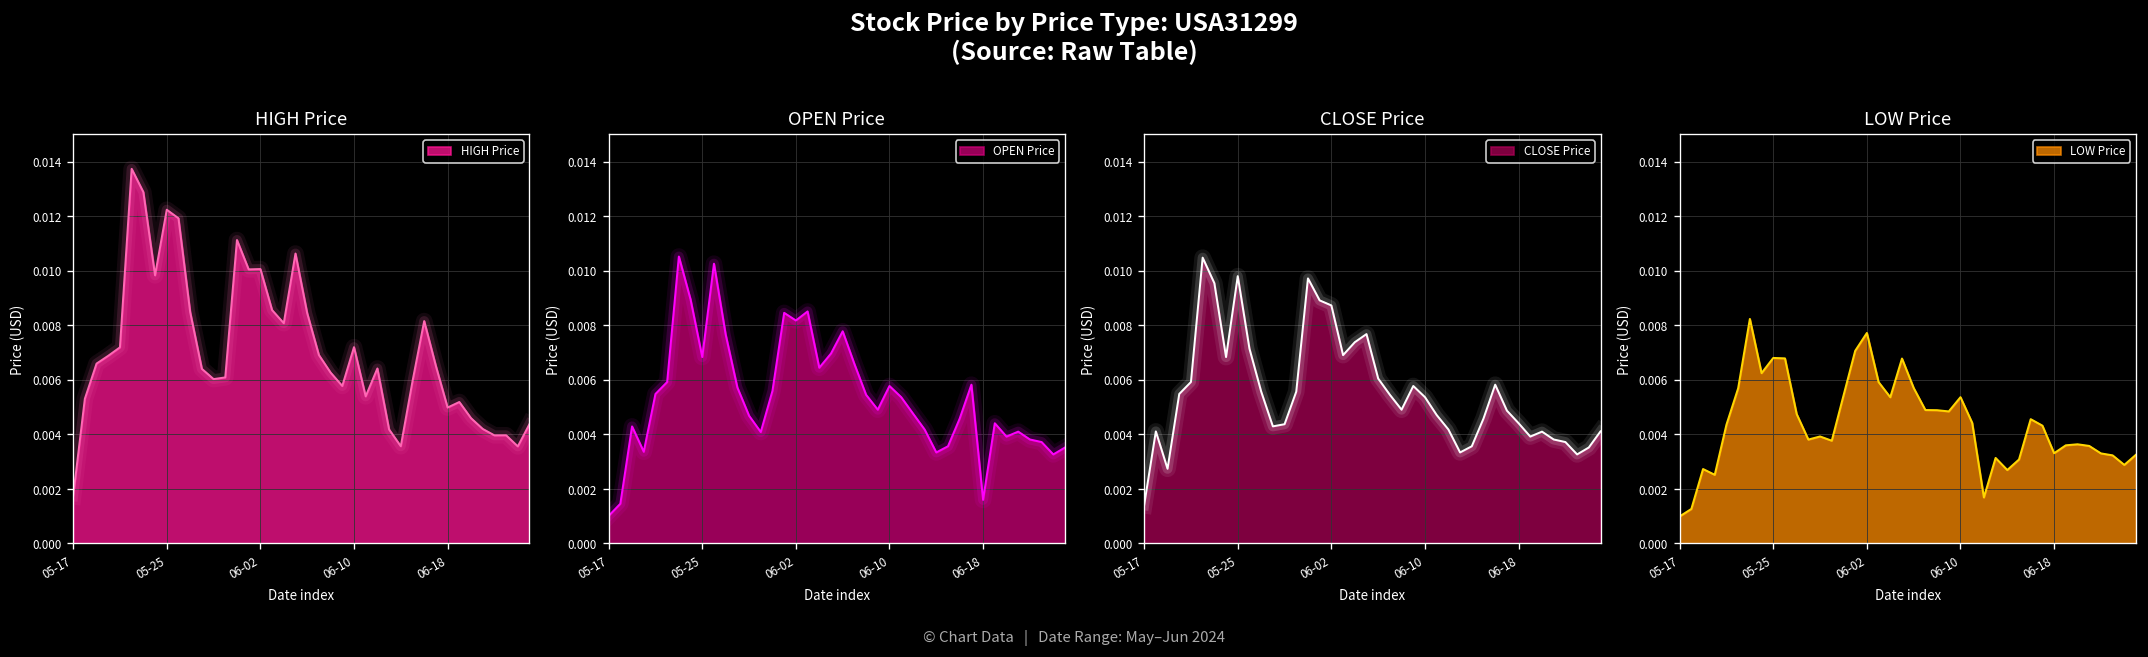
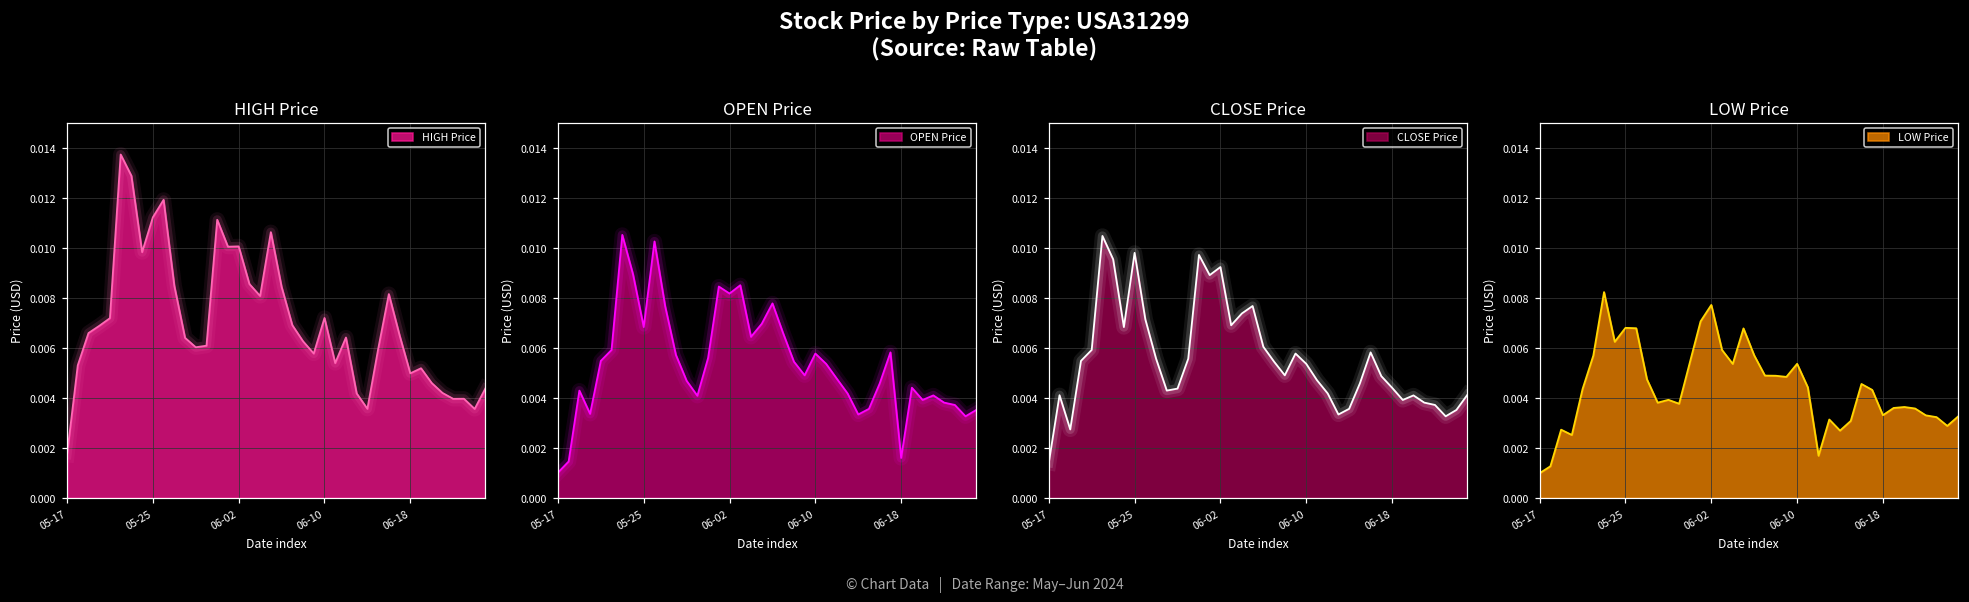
  {
    "HIGH Price": {
      "05-17": 0.0017,
-     "05-25": 0.0122,
+     "05-25": 0.0112,
      "06-02": 0.0101,
      "06-10": 0.0072,
      "06-18": 0.0050
    },
    "OPEN Price": {
      "05-17": 0.0010,
      "05-25": 0.0068,
      "06-02": 0.0082,
      "06-10": 0.0058,
      "06-18": 0.0016
    },
    "CLOSE Price": {
      "05-17": 0.0014,
      "05-25": 0.0098,
-     "06-02": 0.0087,
+     "06-02": 0.0092,
      "06-10": 0.0054,
      "06-18": 0.0044
    },
    "LOW Price": {
      "05-17": 0.0010,
      "05-25": 0.0068,
      "06-02": 0.0077,
      "06-10": 0.0054,
      "06-18": 0.0033
    }
  }
